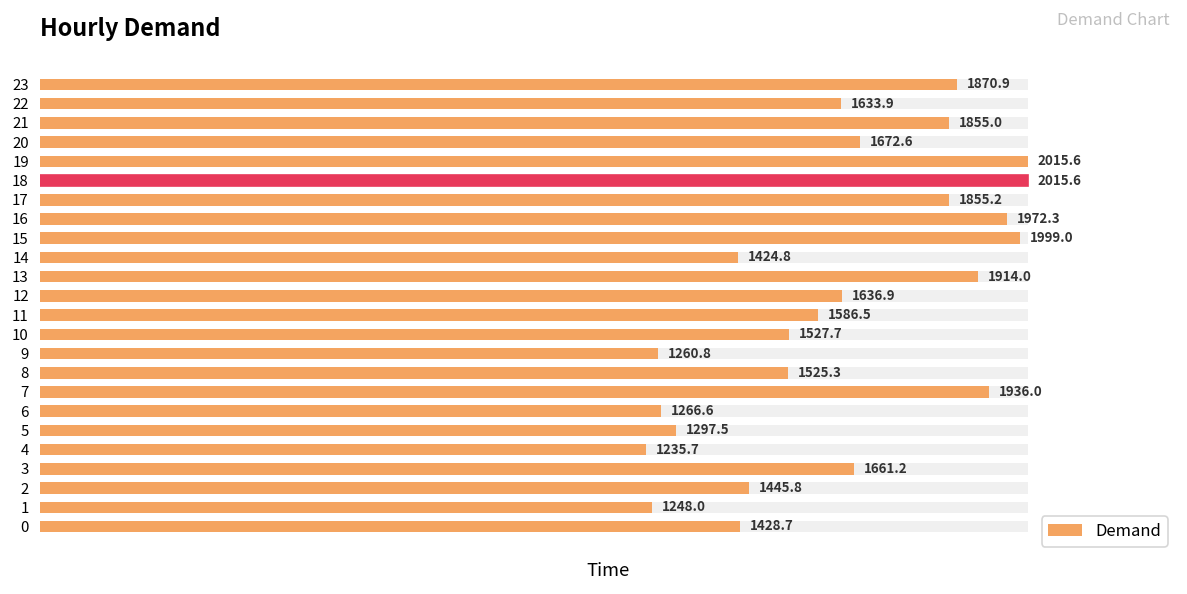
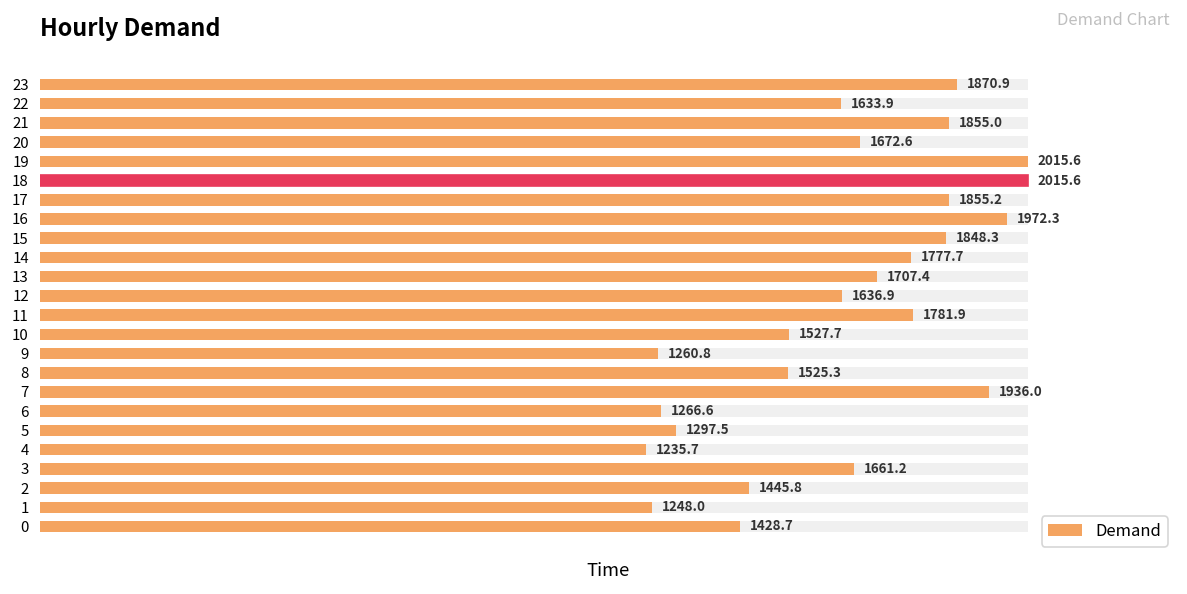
  {
    "Demand": {
-     "15": 1999.0,
-     "14": 1424.8,
-     "13": 1914.0,
-     "11": 1586.5
+     "15": 1848.3,
+     "14": 1777.7,
+     "13": 1707.4,
+     "11": 1781.9
    }
  }
